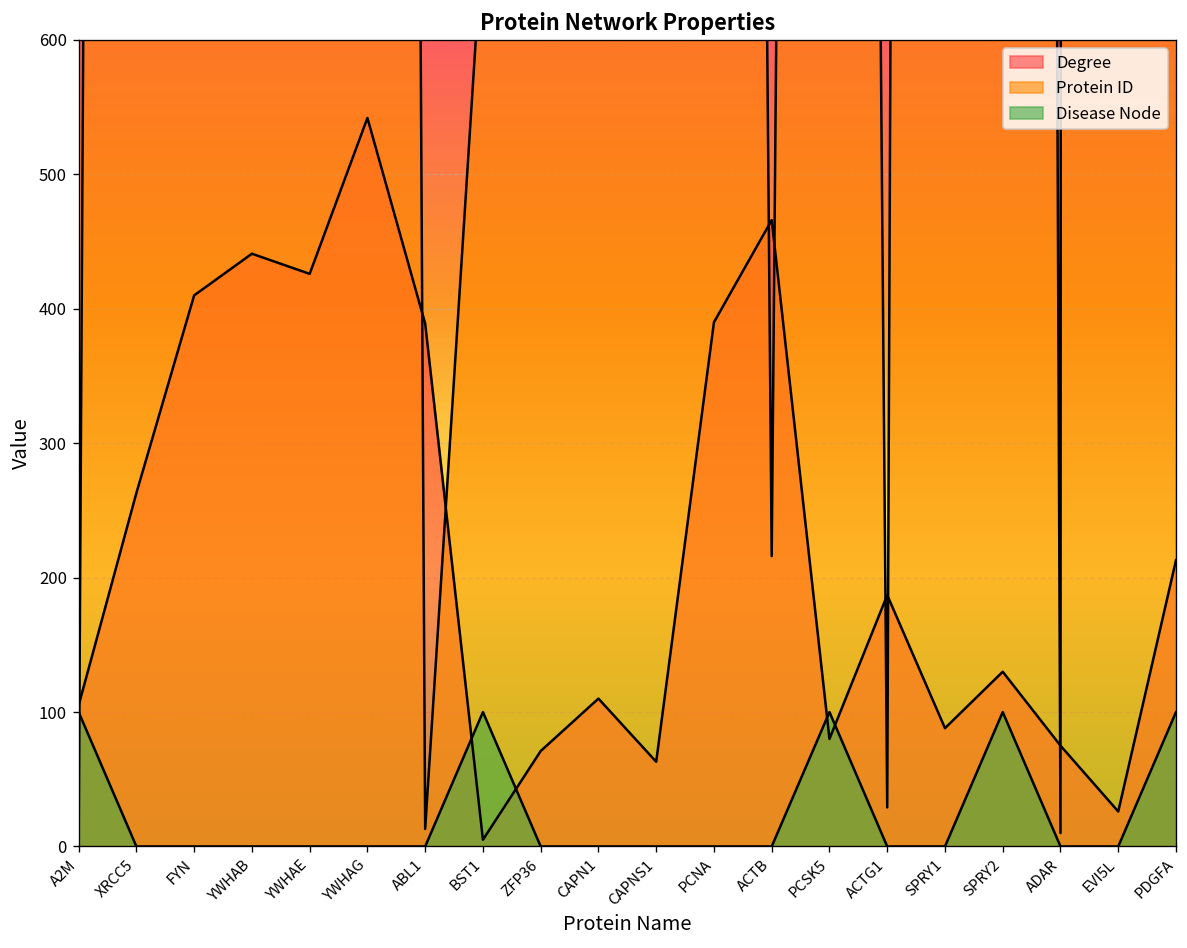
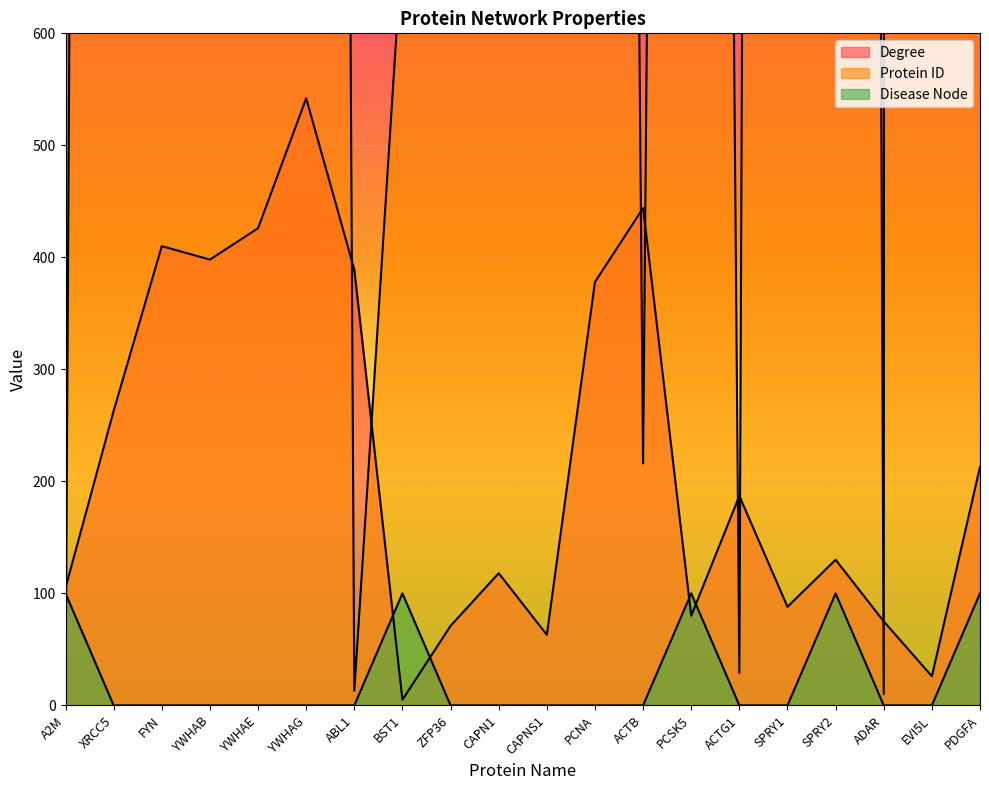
  {
    "Degree": {
      "A2M": 105,
      "XRCC5": 263,
      "FYN": 410,
-     "YWHAB": 441,
+     "YWHAB": 398,
      "YWHAE": 426,
      "YWHAG": 542,
      "ABL1": 389,
      "BST1": 5,
      "ZFP36": 71,
-     "CAPN1": 110,
+     "CAPN1": 118,
      "CAPNS1": 63,
-     "PCNA": 390,
-     "ACTB": 466,
+     "PCNA": 378,
+     "ACTB": 444,
      "PCSK5": 80,
      "ACTG1": 187,
      "SPRY1": 88,
      "SPRY2": 130,
      "ADAR": 75,
      "EVI5L": 26,
      "PDGFA": 213
    },
    "Protein ID": {
      "A2M": 2,
      "ABL1": 13,
      "ACTB": 216,
      "ACTG1": 29,
      "ADAR": 10
    },
    "Disease Node": {
      "A2M": 100,
      "XRCC5": 0,
      "FYN": 0,
      "YWHAB": 0,
      "YWHAE": 0,
      "YWHAG": 0,
      "ABL1": 0,
      "BST1": 100,
      "ZFP36": 0,
      "CAPN1": 0,
      "CAPNS1": 0,
      "PCNA": 0,
      "ACTB": 0,
      "PCSK5": 100,
      "ACTG1": 0,
      "SPRY1": 0,
      "SPRY2": 100,
      "ADAR": 0,
      "EVI5L": 0,
      "PDGFA": 100
    }
  }
